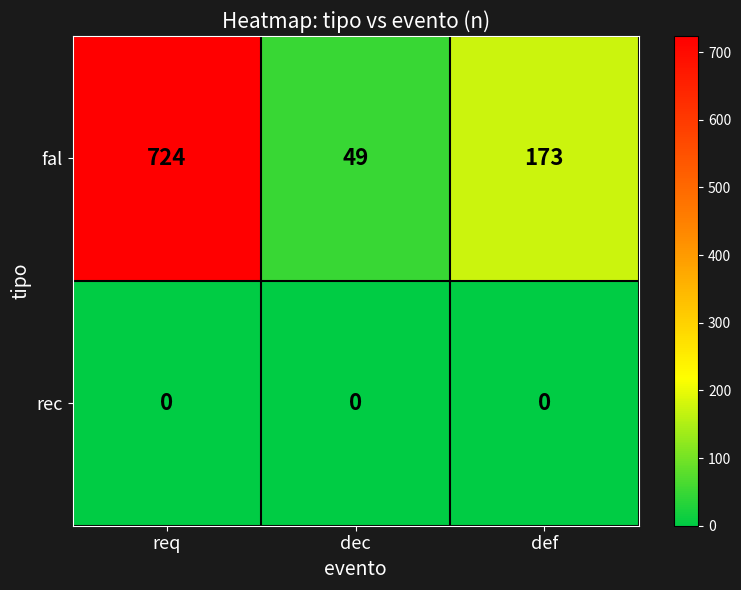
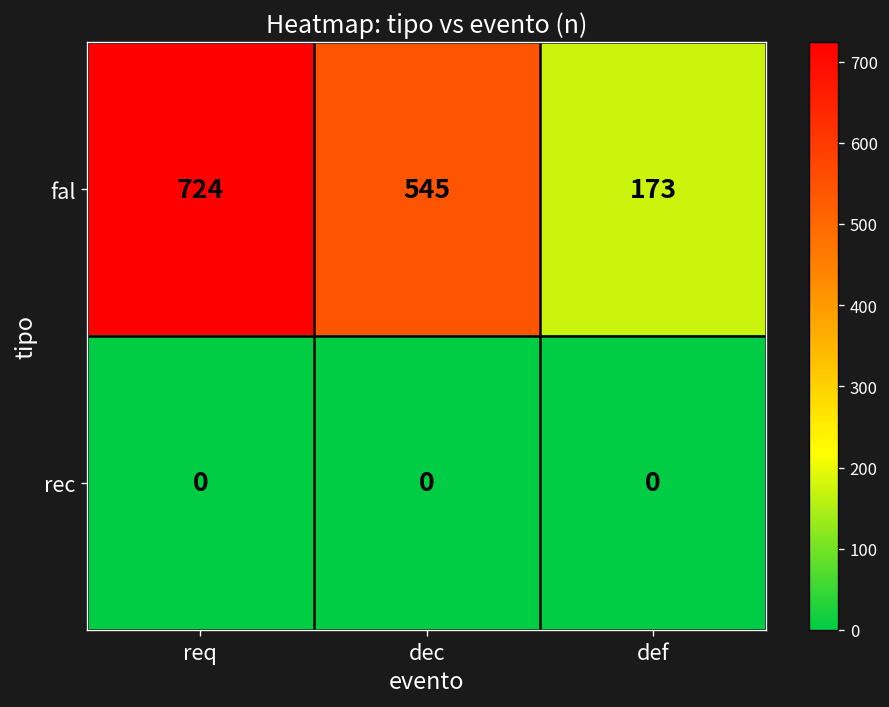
  {
    "fal": {
      "req": 724,
-     "dec": 49,
+     "dec": 545,
      "def": 173
    },
    "rec": {
      "req": 0,
      "dec": 0,
      "def": 0
    }
  }
